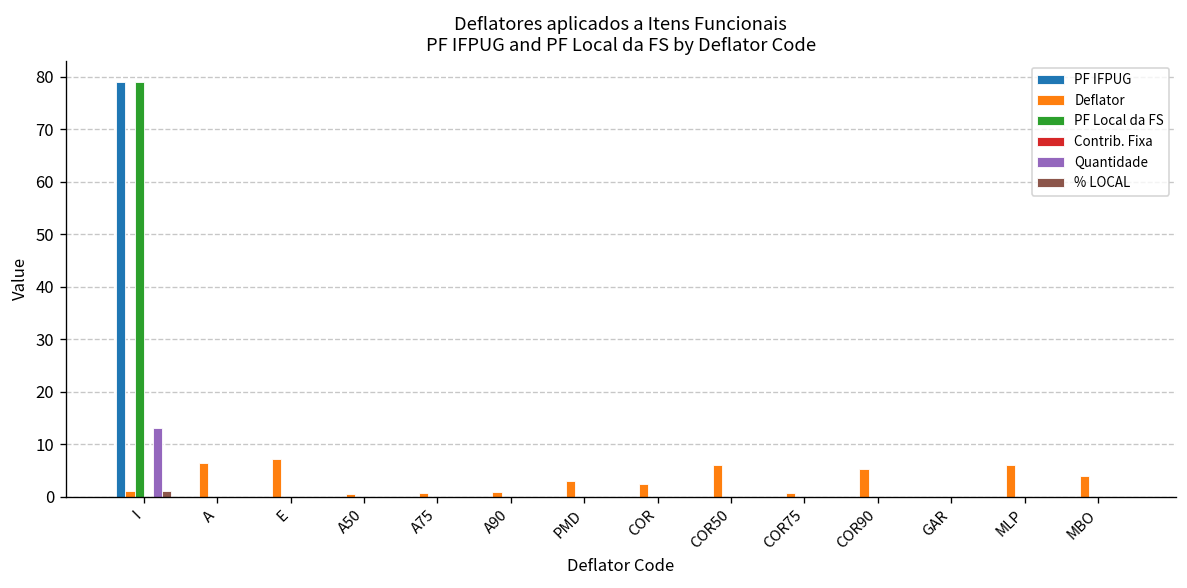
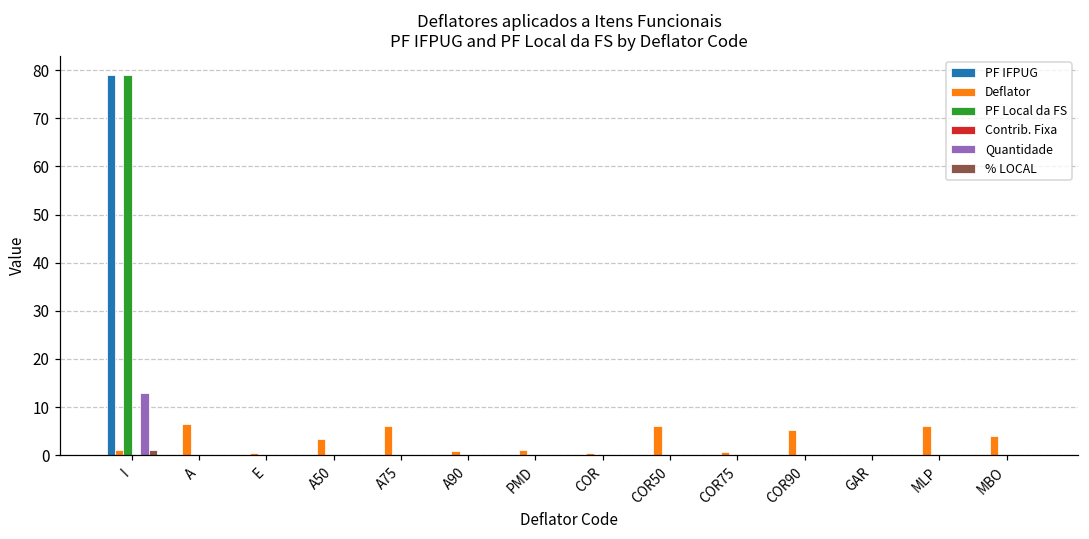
  {
    "PF IFPUG": {
      "I": 79,
      "A": 0,
      "E": 0,
      "A50": 0,
      "A75": 0,
      "A90": 0,
      "PMD": 0,
      "COR": 0,
      "COR50": 0,
      "COR75": 0,
      "COR90": 0,
      "GAR": 0,
      "MLP": 0,
      "MBO": 0
    },
    "Deflator": {
      "I": 1,
      "A": 7,
-     "E": 7,
-     "A50": 1,
-     "A75": 1,
+     "E": 0,
+     "A50": 3,
+     "A75": 6,
      "A90": 1,
-     "PMD": 3,
-     "COR": 2,
+     "PMD": 1,
+     "COR": 1,
      "COR50": 6,
      "COR75": 1,
      "COR90": 5,
      "GAR": 0,
      "MLP": 6,
      "MBO": 4
    },
    "PF Local da FS": {
      "I": 79,
      "A": 0,
      "E": 0,
      "A50": 0,
      "A75": 0,
      "A90": 0,
      "PMD": 0,
      "COR": 0,
      "COR50": 0,
      "COR75": 0,
      "COR90": 0,
      "GAR": 0,
      "MLP": 0,
      "MBO": 0
    },
    "Contrib. Fixa": {
      "I": 0,
      "A": 0,
      "E": 0,
      "A50": 0,
      "A75": 0,
      "A90": 0,
      "PMD": 0,
      "COR": 0,
      "COR50": 0,
      "COR75": 0,
      "COR90": 0,
      "GAR": 0,
      "MLP": 0,
      "MBO": 0
    },
    "Quantidade": {
      "I": 13,
      "A": 0,
      "E": 0,
      "A50": 0,
      "A75": 0,
      "A90": 0,
      "PMD": 0,
      "COR": 0,
      "COR50": 0,
      "COR75": 0,
      "COR90": 0,
      "GAR": 0,
      "MLP": 0,
      "MBO": 0
    },
    "% LOCAL": {
      "I": 1,
      "A": 0,
      "E": 0,
      "A50": 0,
      "A75": 0,
      "A90": 0,
      "PMD": 0,
      "COR": 0,
      "COR50": 0,
      "COR75": 0,
      "COR90": 0,
      "GAR": 0,
      "MLP": 0,
      "MBO": 0
    }
  }
